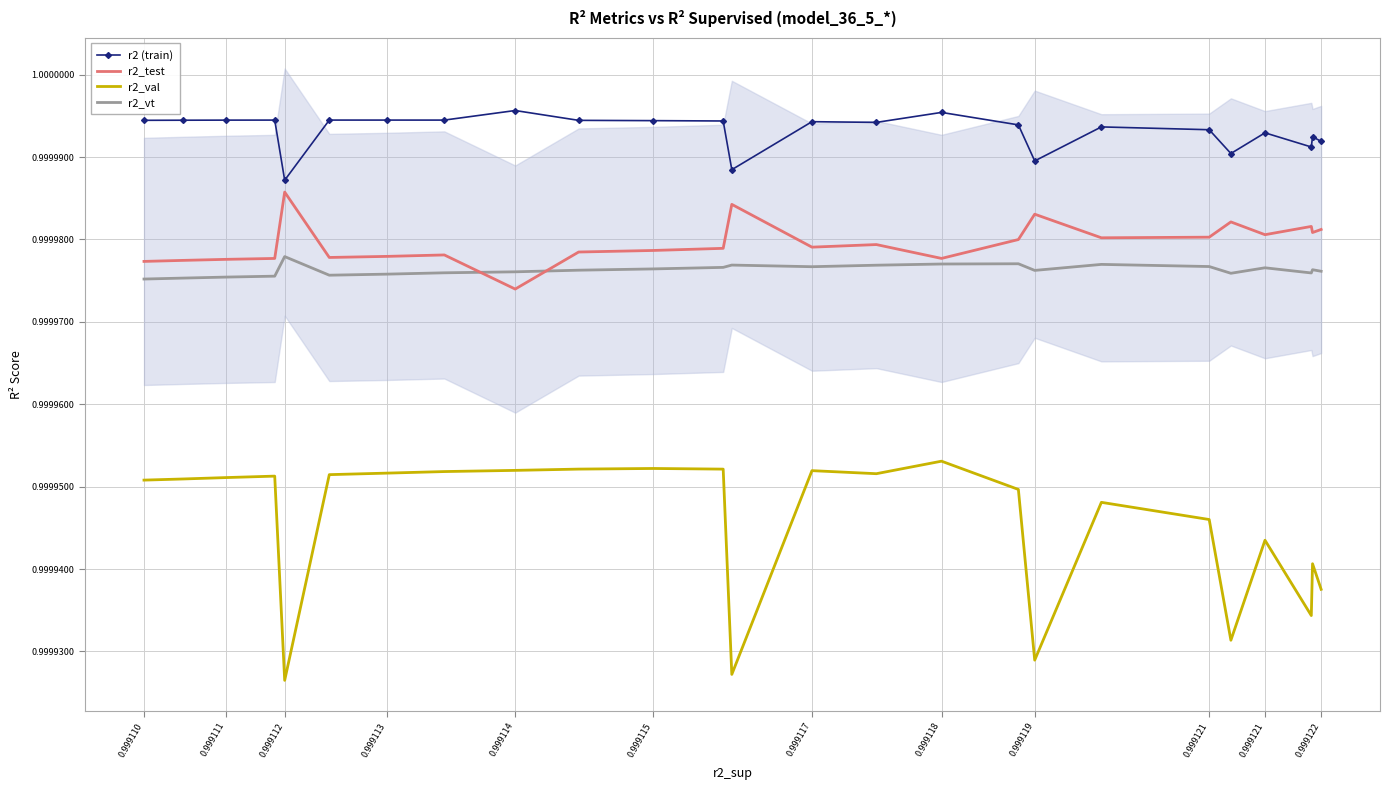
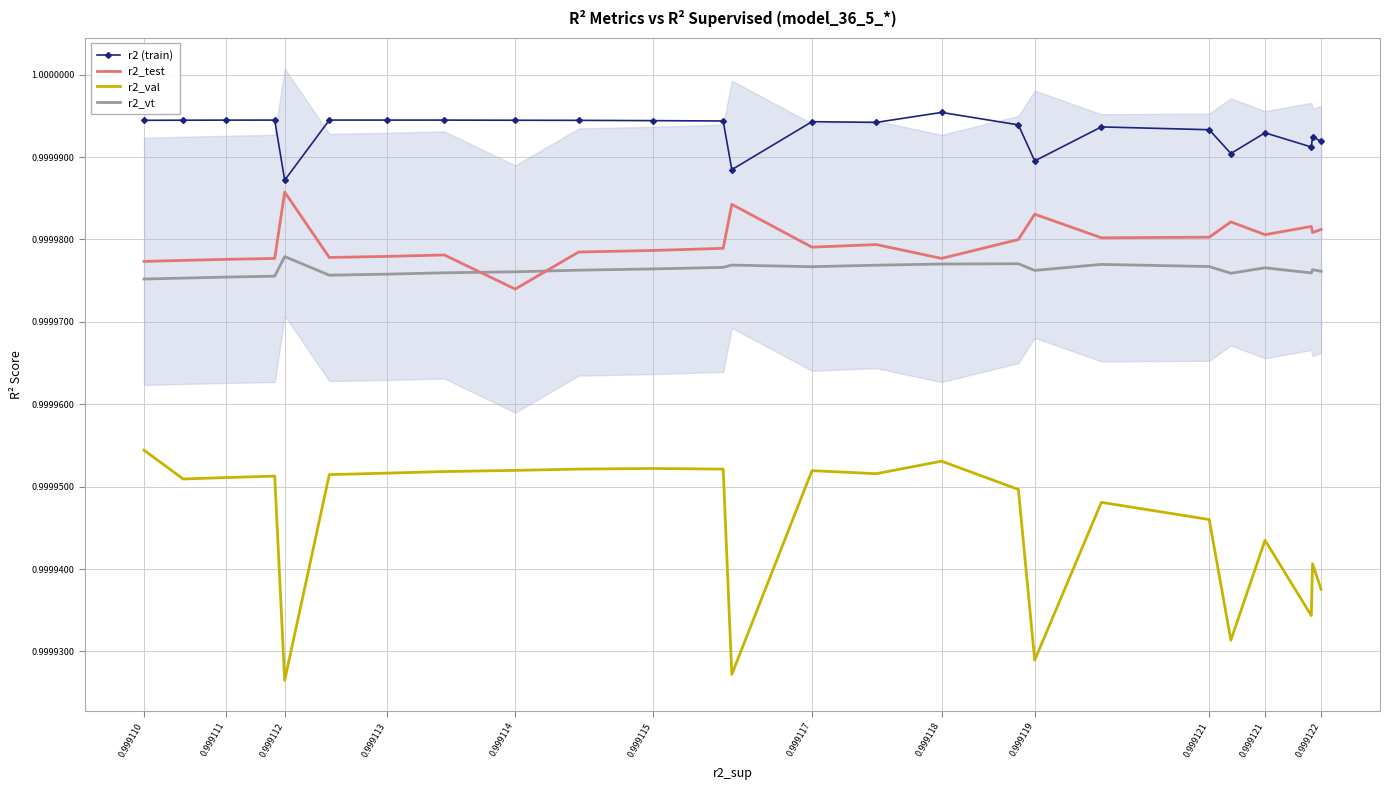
  {
    "r2 (train)": {
      "0.999110": 0.999994,
-     "0.999114": 0.999996,
+     "0.999114": 0.999994,
      "0.999118": 0.999995
    },
    "r2_test": {
      "0.999110": 0.999977,
      "0.999114": 0.999974,
      "0.999118": 0.999978
    },
    "r2_val": {
-     "0.999110": 0.999951,
+     "0.999110": 0.999954,
      "0.999114": 0.999952,
      "0.999118": 0.999953
    },
    "r2_vt": {
      "0.999110": 0.999975,
      "0.999114": 0.999976,
      "0.999118": 0.999977
    }
  }
